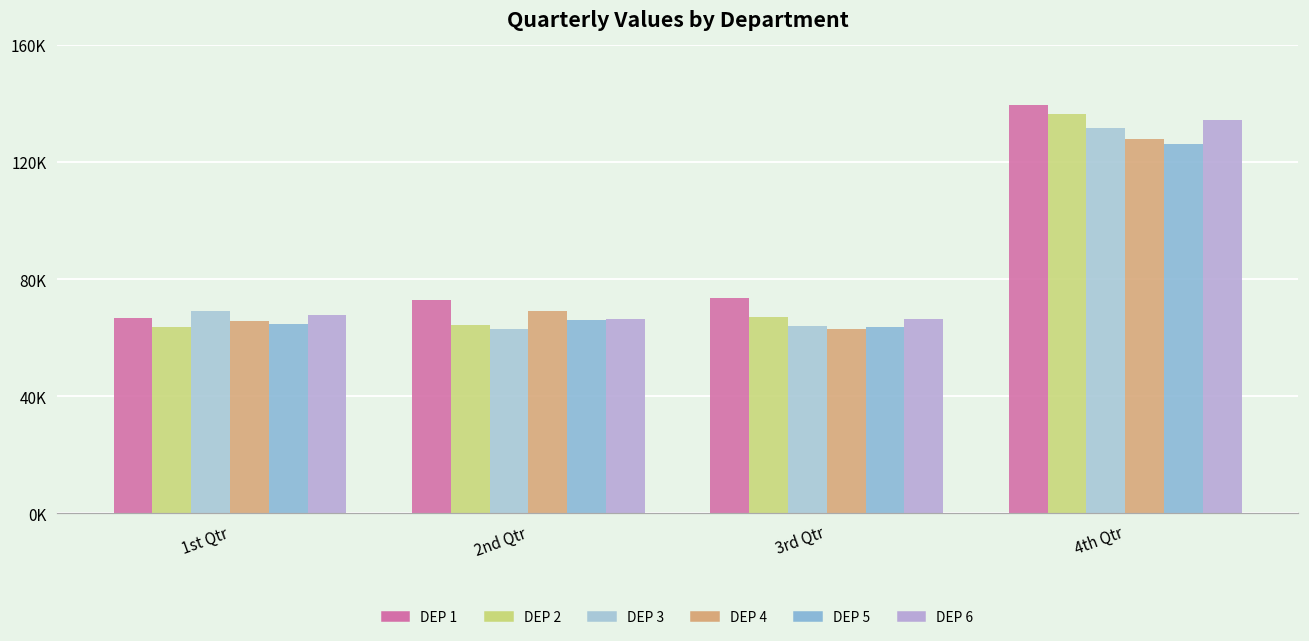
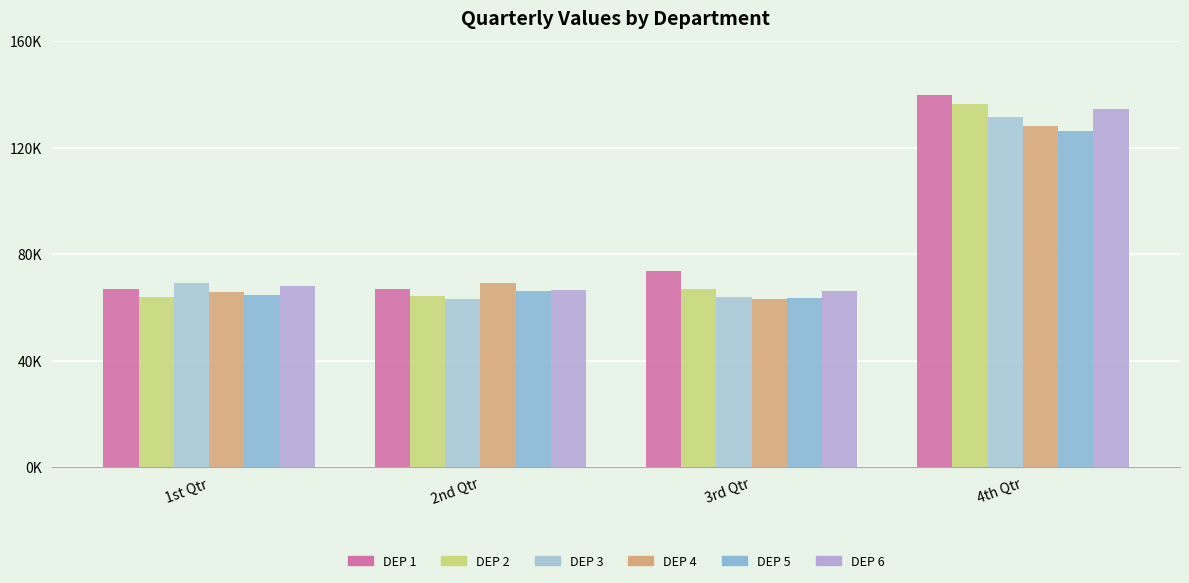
  {
    "DEP 1": {
      "1st Qtr": 67000,
-     "2nd Qtr": 73000,
+     "2nd Qtr": 67000,
      "3rd Qtr": 74000,
      "4th Qtr": 140000
    }
  }
